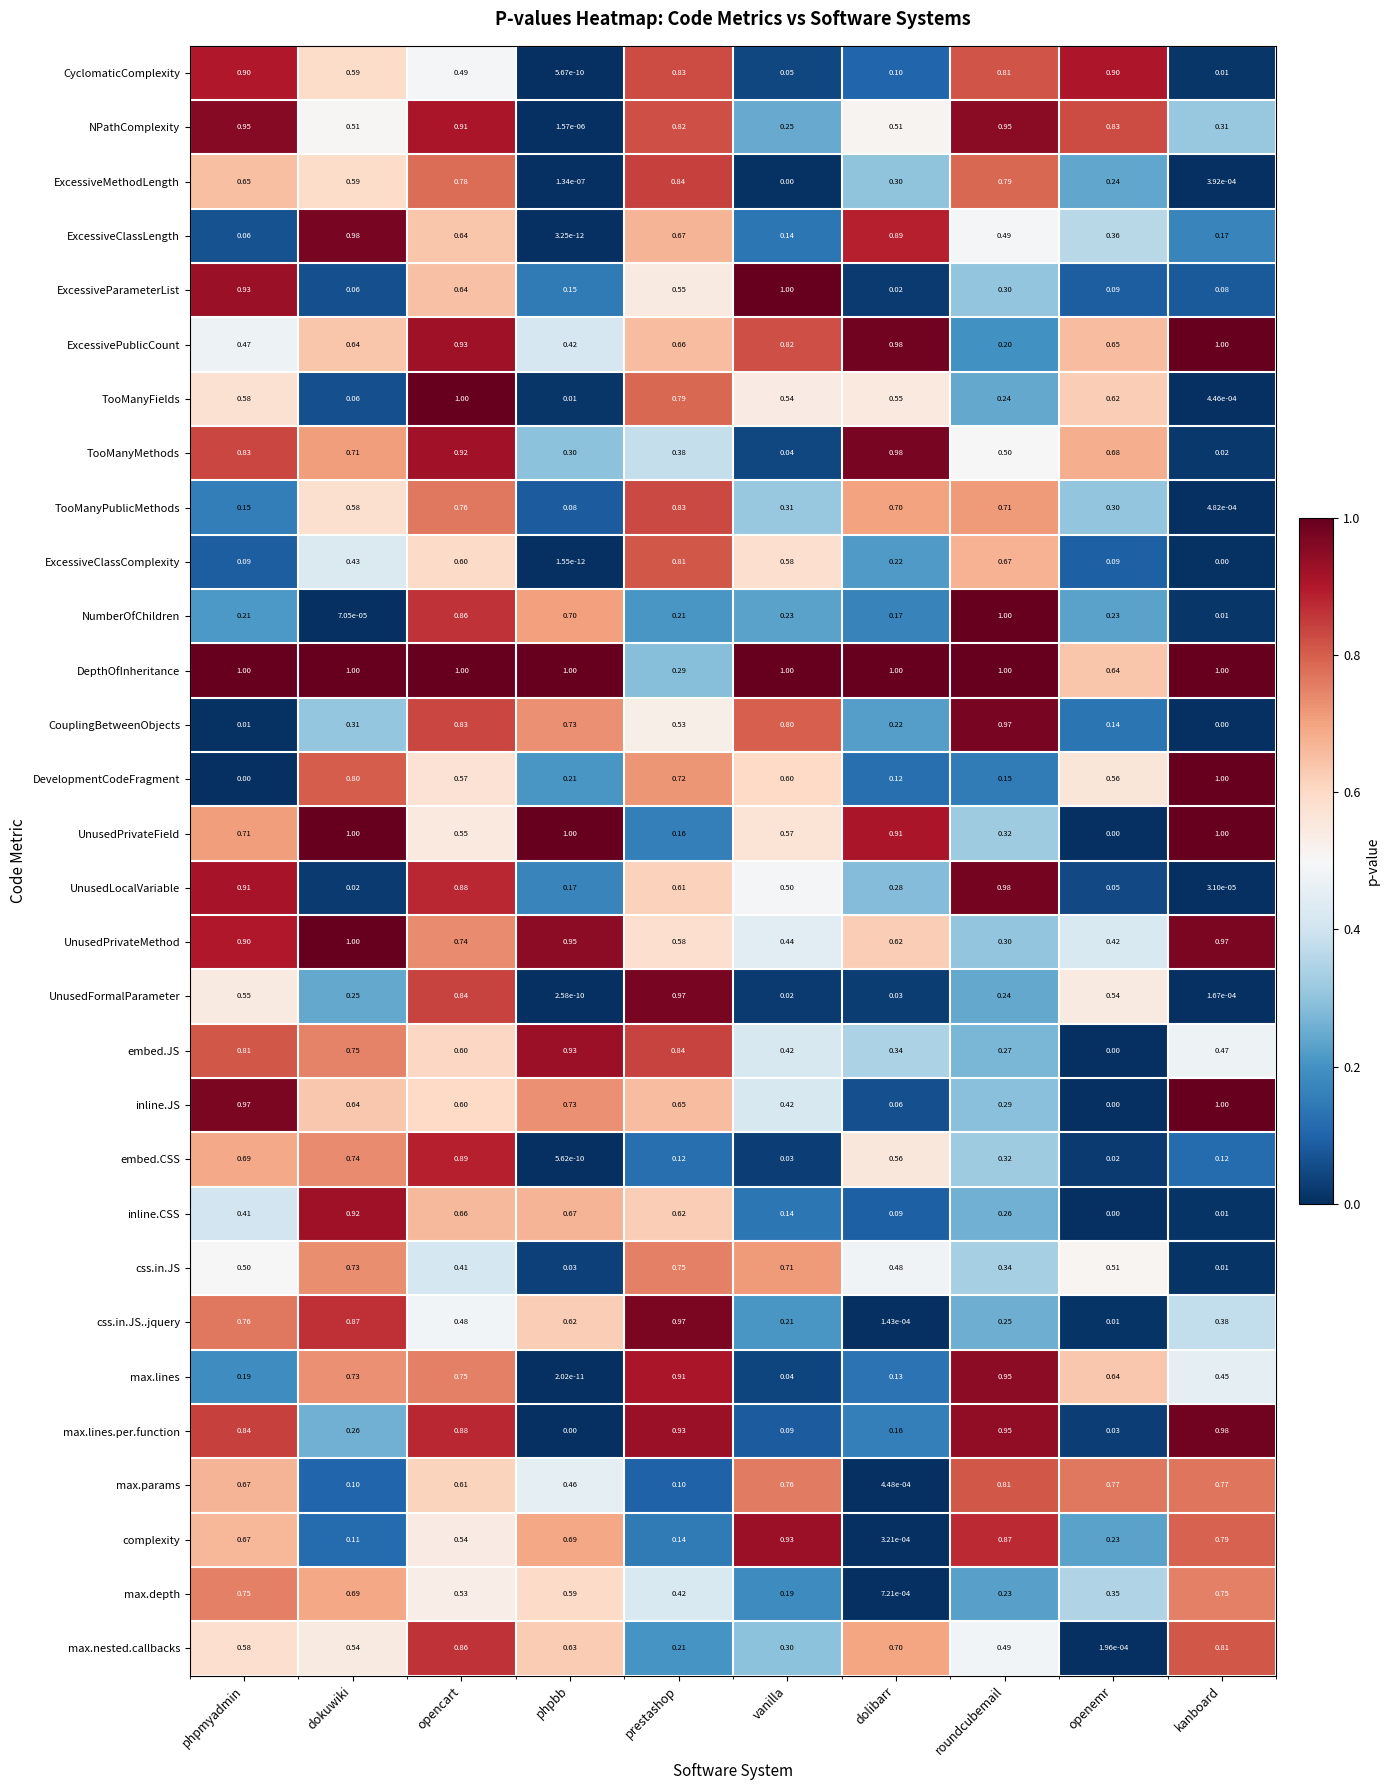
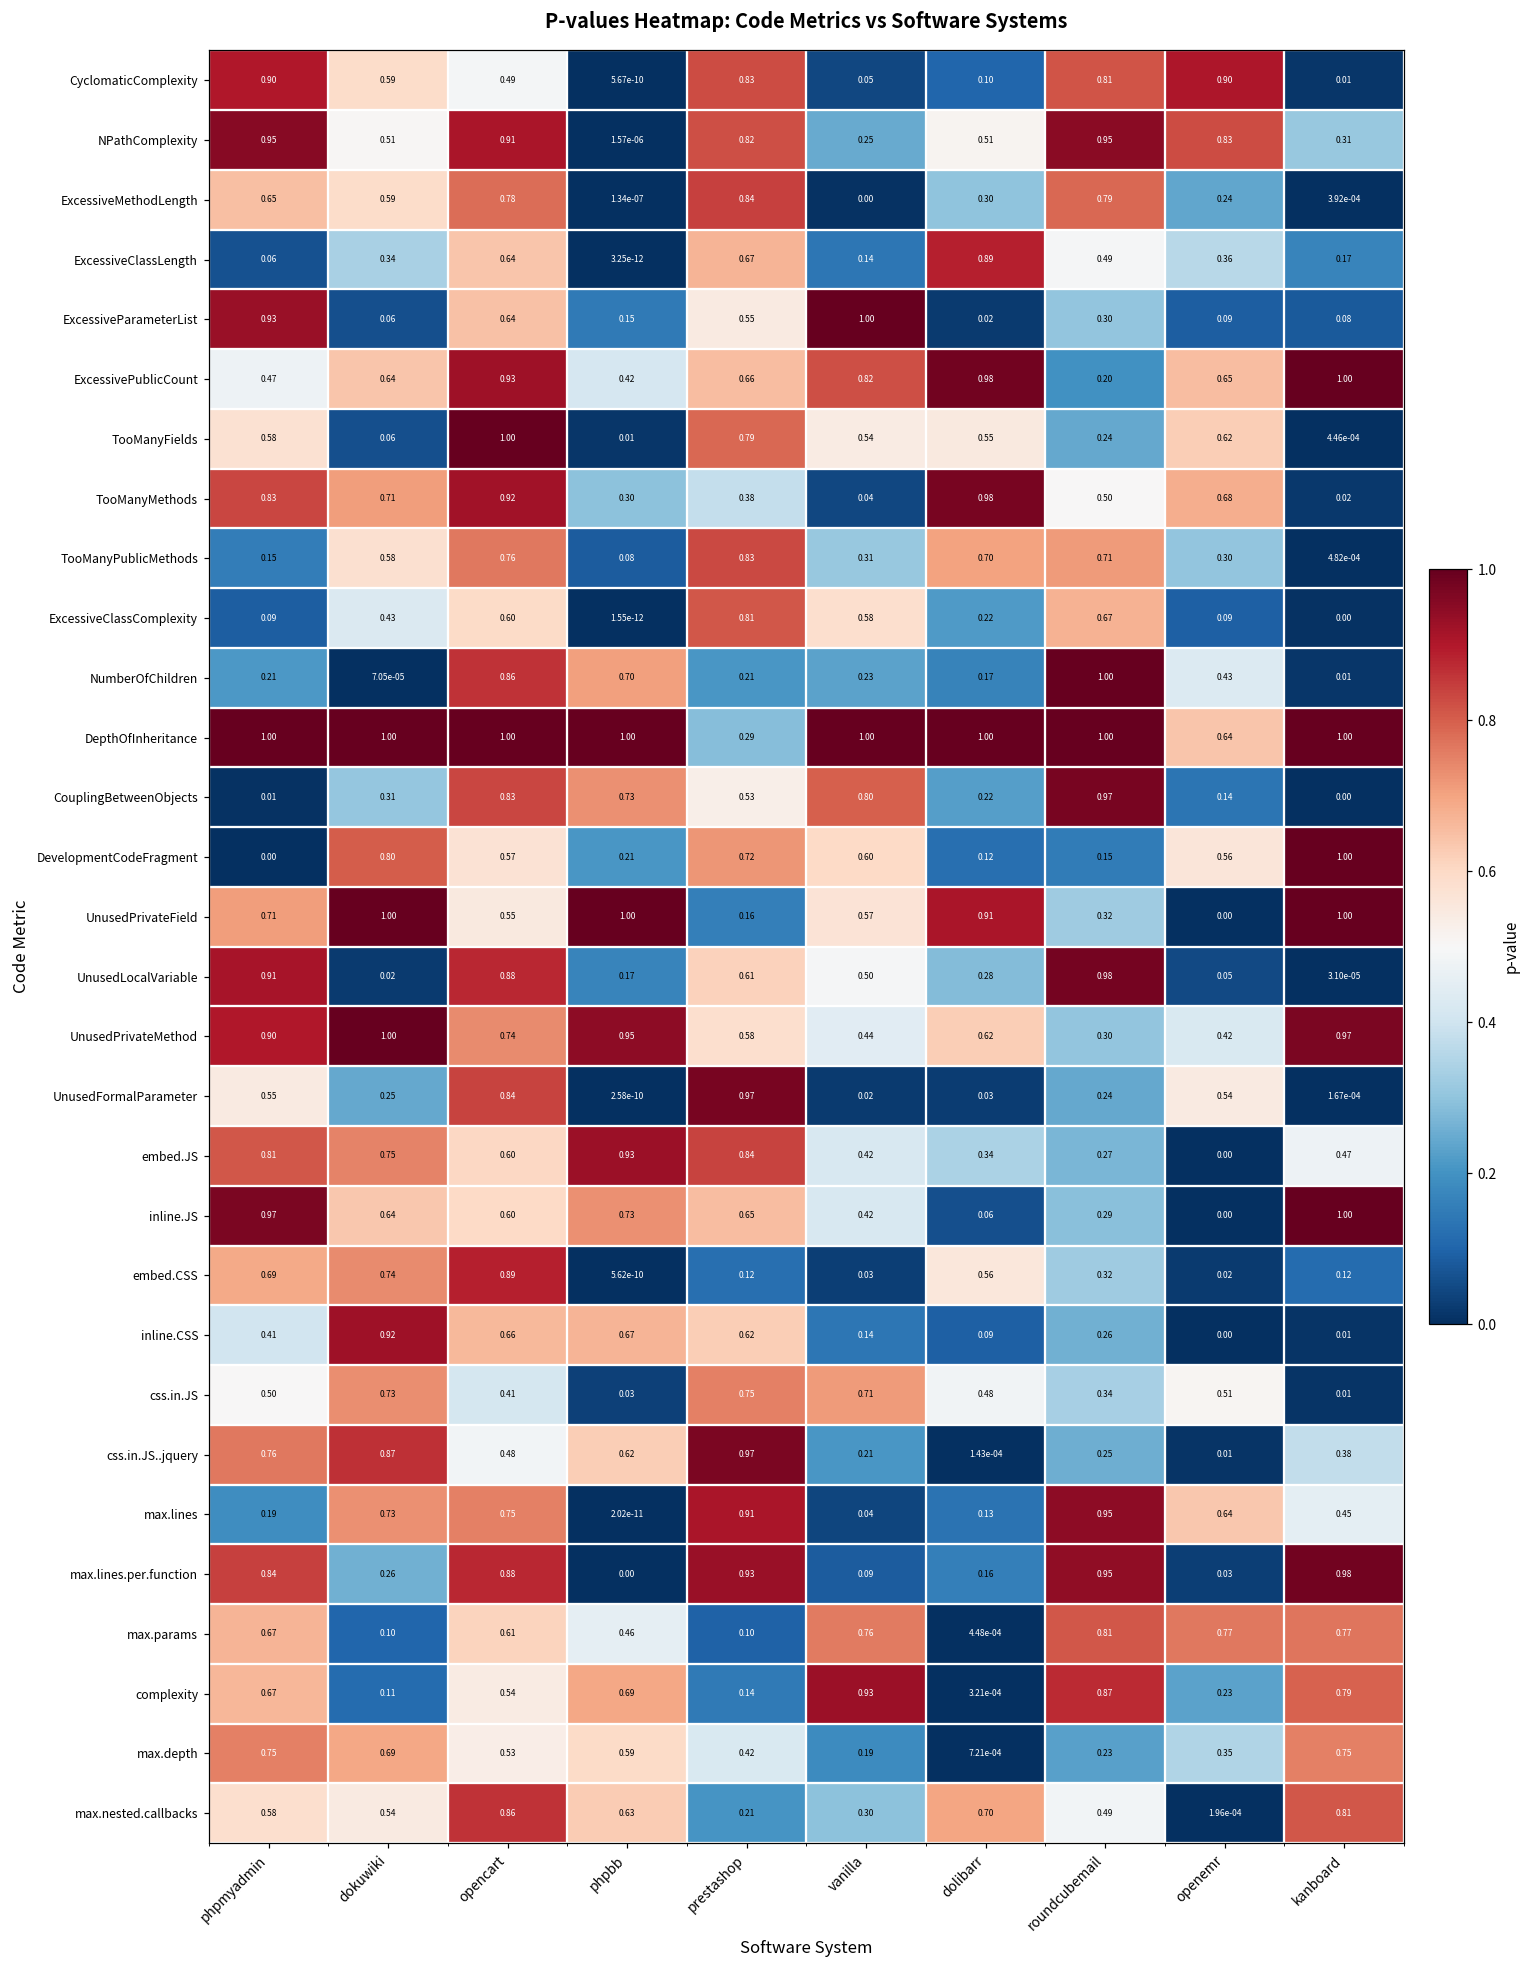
  {
    "ExcessiveClassLength": {
      "phpmyadmin": "0.06",
-     "dokuwiki": "0.98",
+     "dokuwiki": "0.34",
      "opencart": "0.64",
      "phpbb": "3.25e-12",
      "prestashop": "0.67",
      "vanilla": "0.14",
      "dolibarr": "0.89",
      "roundcubemail": "0.49",
      "openemr": "0.36",
      "kanboard": "0.17"
    },
    "NumberOfChildren": {
      "phpmyadmin": "0.21",
      "dokuwiki": "7.05e-05",
      "opencart": "0.86",
      "phpbb": "0.70",
      "prestashop": "0.21",
      "vanilla": "0.23",
      "dolibarr": "0.17",
      "roundcubemail": "1.00",
-     "openemr": "0.23",
+     "openemr": "0.43",
      "kanboard": "0.01"
    }
  }
